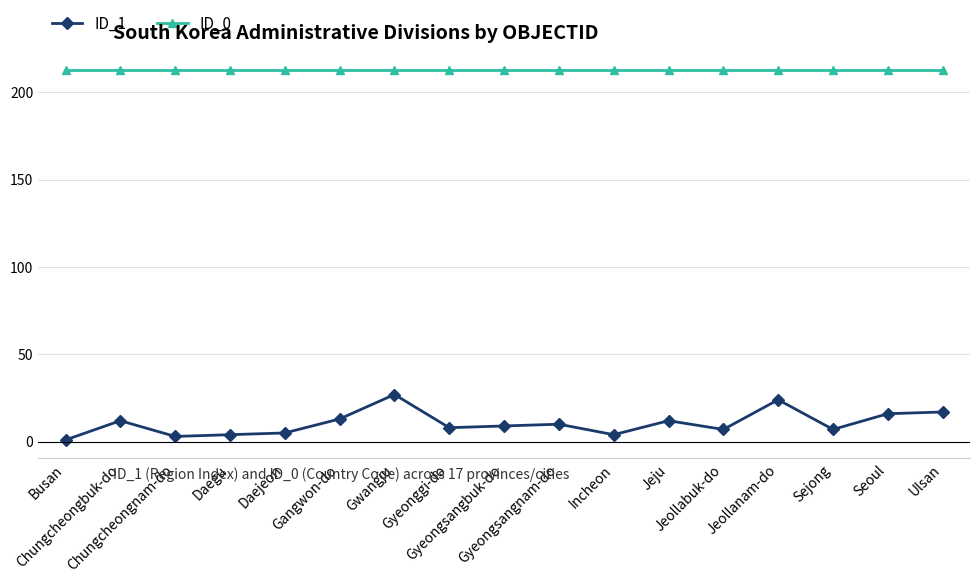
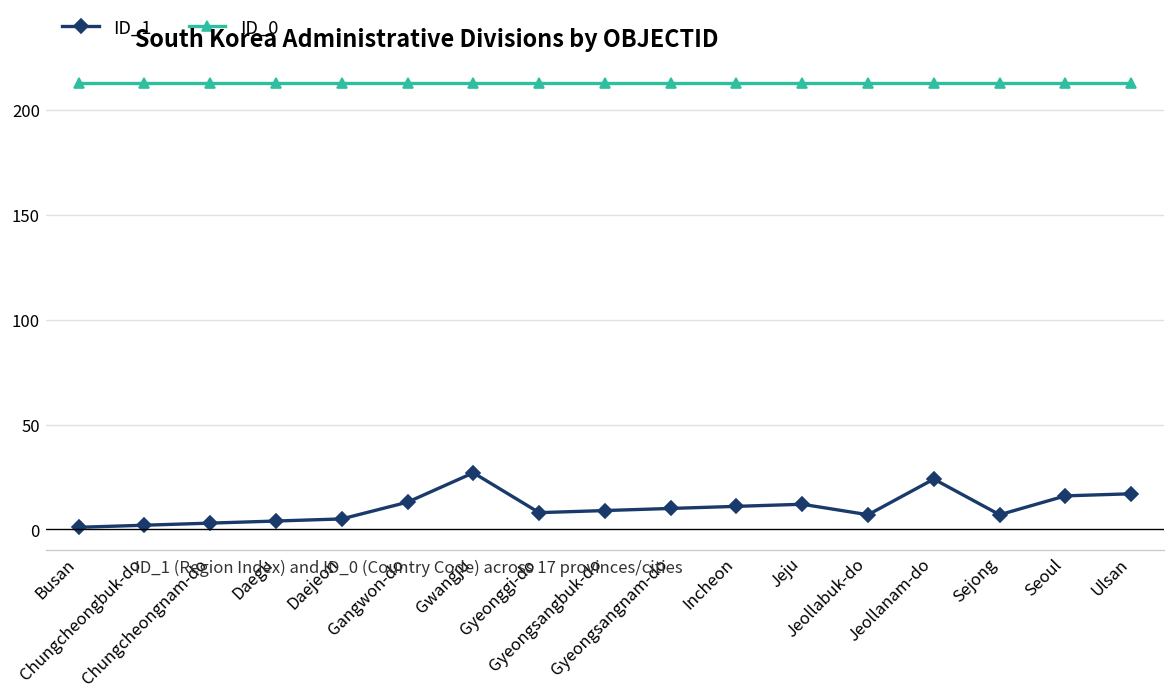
  {
    "ID_1": {
      "Busan": 1,
-     "Chungcheongbuk-do": 12,
+     "Chungcheongbuk-do": 2,
      "Chungcheongnam-do": 3,
      "Daegu": 4,
      "Daejeon": 5,
      "Gangwon-do": 13,
      "Gwangju": 27,
      "Gyeonggi-do": 8,
      "Gyeongsangbuk-do": 9,
      "Gyeongsangnam-do": 10,
-     "Incheon": 4,
+     "Incheon": 11,
      "Jeju": 12,
      "Jeollabuk-do": 7,
      "Jeollanam-do": 24,
      "Sejong": 7,
      "Seoul": 16,
      "Ulsan": 17
    },
    "ID_0": {
      "Busan": 213,
      "Chungcheongbuk-do": 213,
      "Chungcheongnam-do": 213,
      "Daegu": 213,
      "Daejeon": 213,
      "Gangwon-do": 213,
      "Gwangju": 213,
      "Gyeonggi-do": 213,
      "Gyeongsangbuk-do": 213,
      "Gyeongsangnam-do": 213,
      "Incheon": 213,
      "Jeju": 213,
      "Jeollabuk-do": 213,
      "Jeollanam-do": 213,
      "Sejong": 213,
      "Seoul": 213,
      "Ulsan": 213
    }
  }
